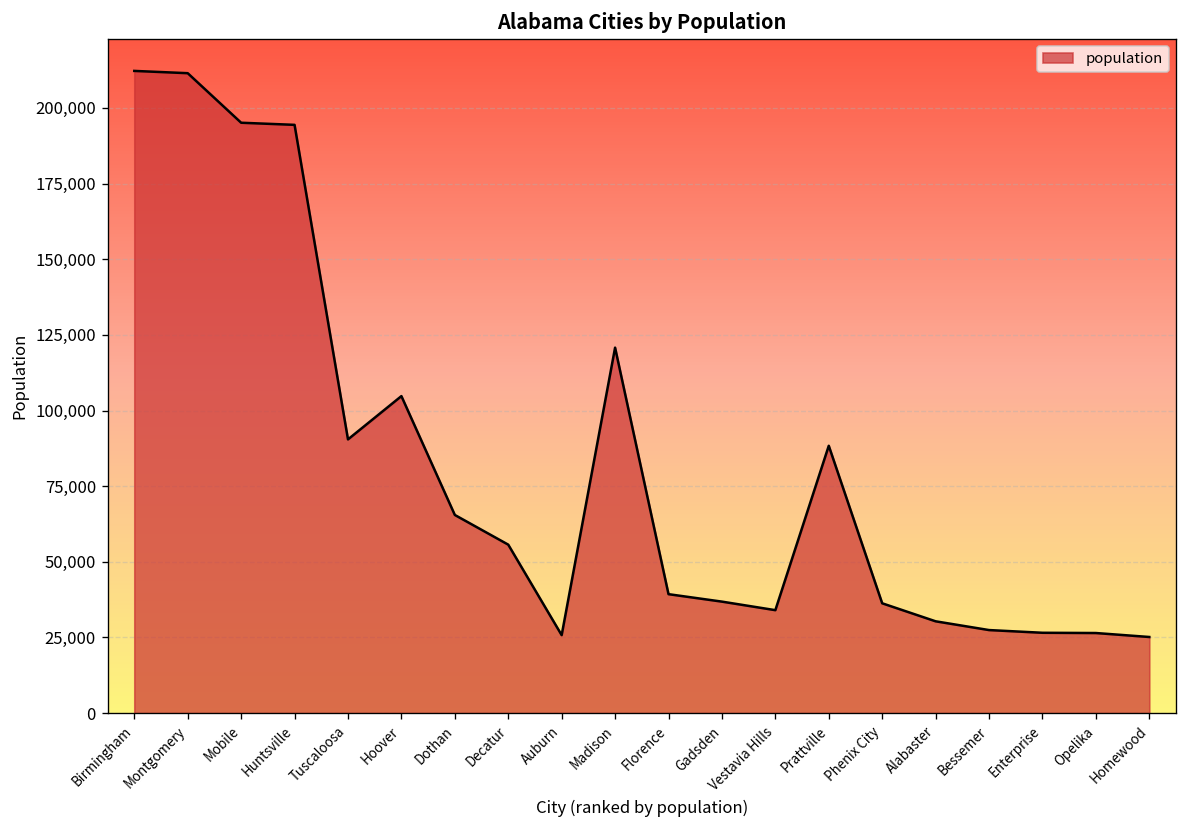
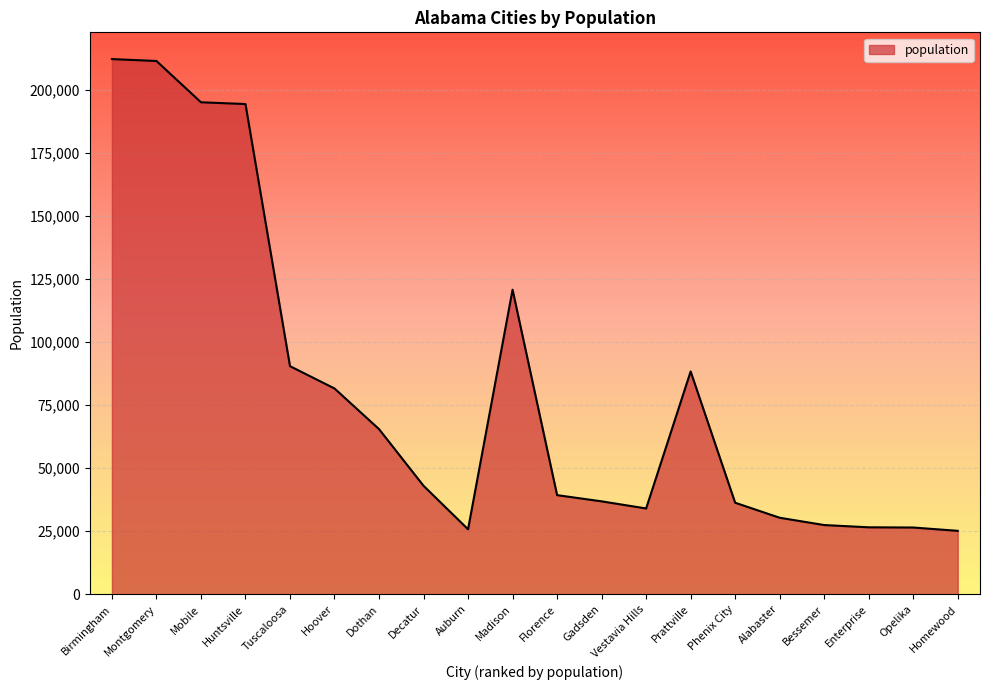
  {
    "Birmingham": "212,000",
    "Montgomery": "211,000",
    "Mobile": "195,000",
    "Huntsville": "194,000",
    "Tuscaloosa": "90,000",
-   "Hoover": "105,000",
+   "Hoover": "82,000",
    "Dothan": "65,000",
-   "Decatur": "56,000",
+   "Decatur": "43,000",
    "Auburn": "26,000",
    "Madison": "121,000",
    "Florence": "39,000",
    "Gadsden": "37,000",
    "Vestavia Hills": "34,000",
    "Prattville": "88,000",
    "Phenix City": "36,000",
    "Alabaster": "30,000",
    "Bessemer": "27,000",
    "Enterprise": "27,000",
    "Opelika": "26,000",
    "Homewood": "25,000"
  }
